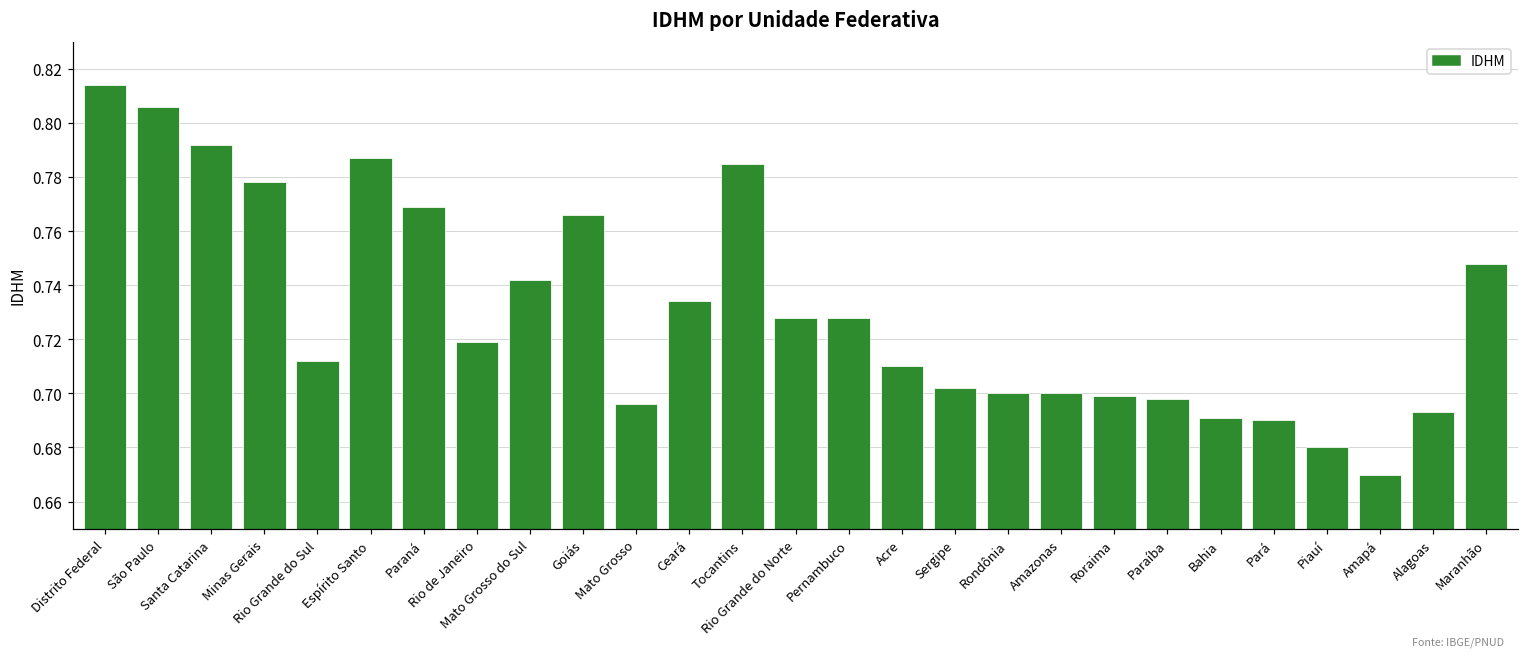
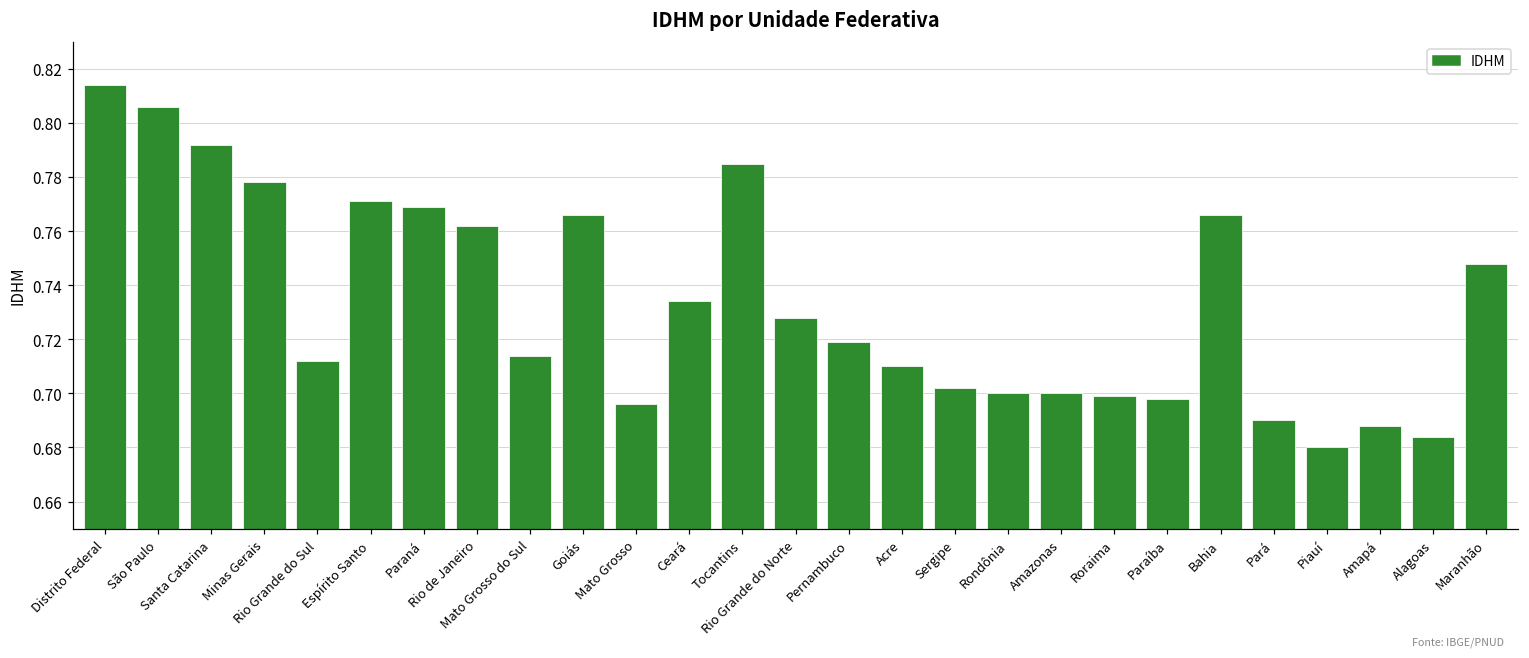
  {
    "Distrito Federal": 0.814,
    "São Paulo": 0.806,
    "Santa Catarina": 0.792,
    "Minas Gerais": 0.778,
    "Rio Grande do Sul": 0.712,
-   "Espírito Santo": 0.787,
+   "Espírito Santo": 0.771,
    "Paraná": 0.769,
-   "Rio de Janeiro": 0.719,
-   "Mato Grosso do Sul": 0.742,
+   "Rio de Janeiro": 0.762,
+   "Mato Grosso do Sul": 0.714,
    "Goiás": 0.766,
    "Mato Grosso": 0.696,
    "Ceará": 0.734,
    "Tocantins": 0.785,
    "Rio Grande do Norte": 0.728,
-   "Pernambuco": 0.728,
+   "Pernambuco": 0.719,
    "Acre": 0.710,
    "Sergipe": 0.702,
    "Rondônia": 0.700,
    "Amazonas": 0.700,
    "Roraima": 0.699,
    "Paraíba": 0.698,
-   "Bahia": 0.691,
+   "Bahia": 0.766,
    "Pará": 0.690,
    "Piauí": 0.680,
-   "Amapá": 0.670,
-   "Alagoas": 0.693,
+   "Amapá": 0.688,
+   "Alagoas": 0.684,
    "Maranhão": 0.748
  }
